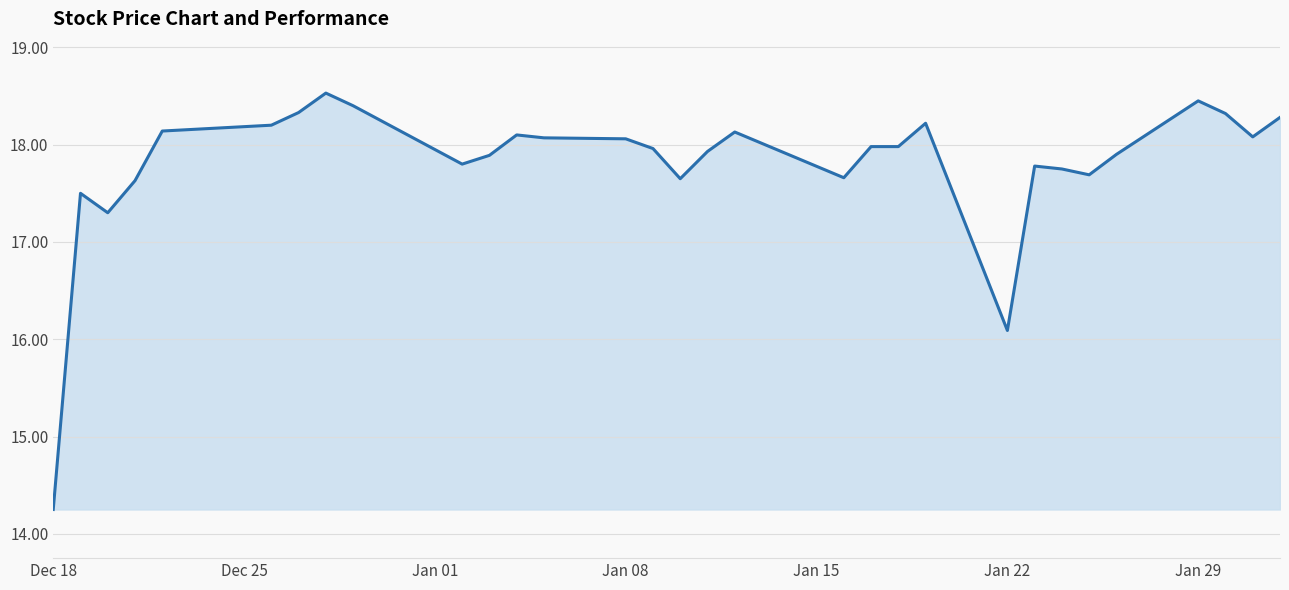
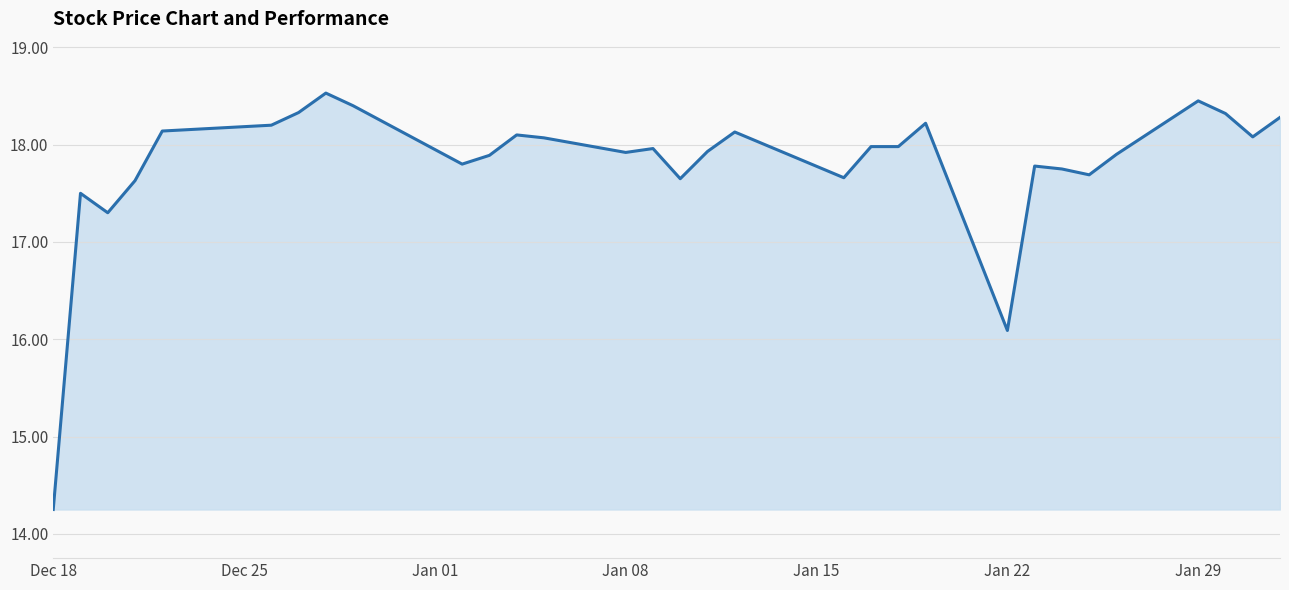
  {
    "Dec 18": 14.3,
-   "Jan 08": 18.1,
+   "Jan 08": 17.9,
    "Jan 22": 16.1,
    "Jan 29": 18.5
  }
